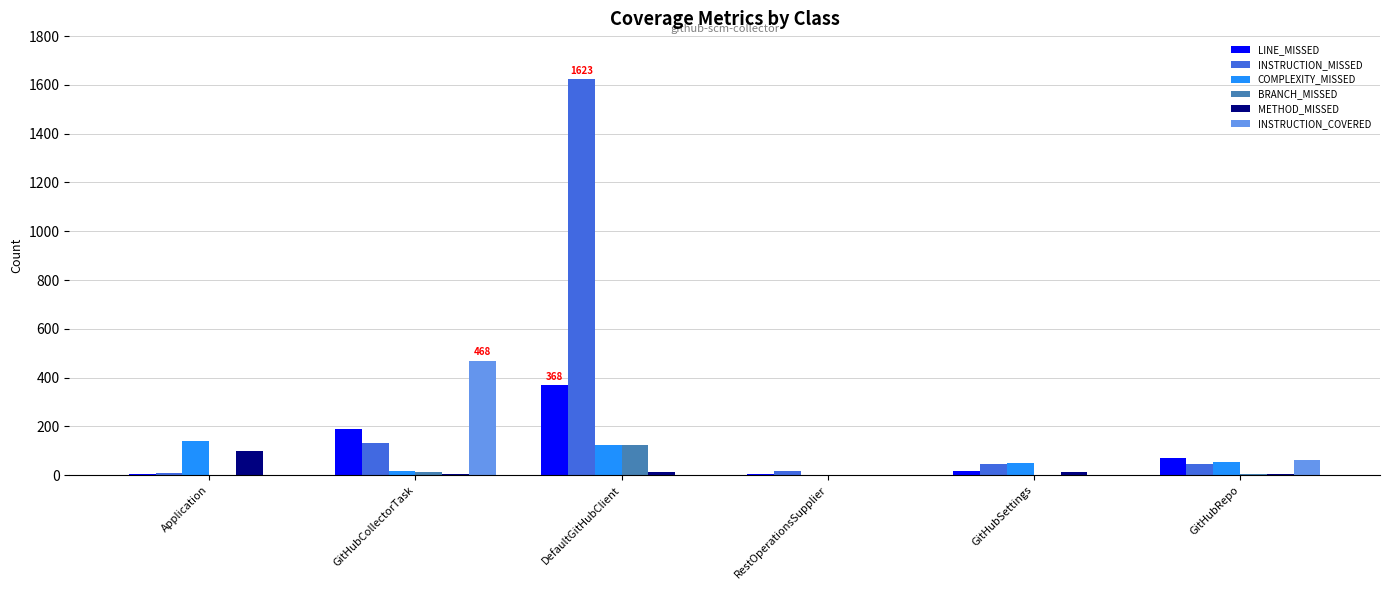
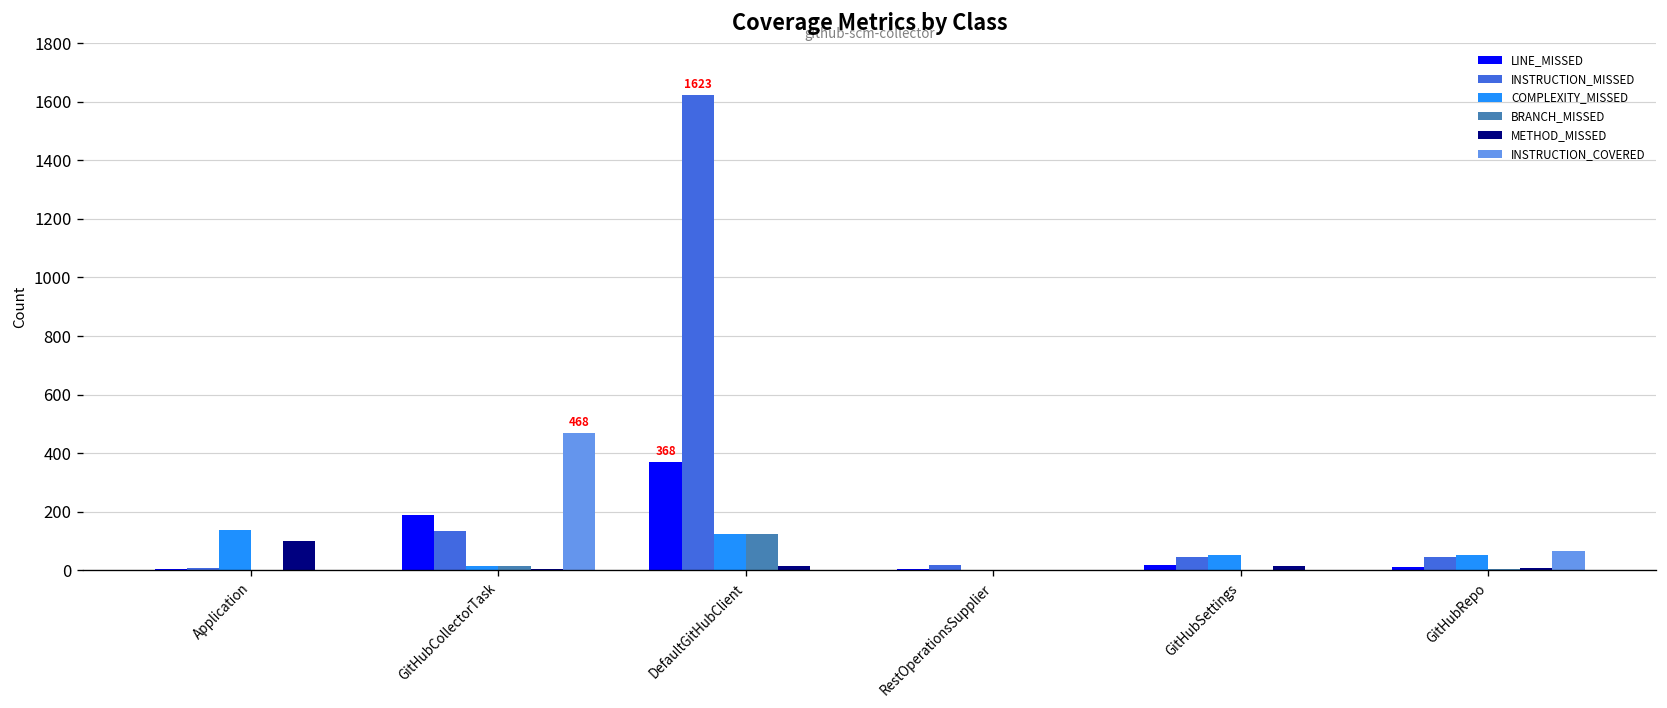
  {
    "LINE_MISSED": {
      "GitHubCollectorTask": 190,
      "GitHubSettings": 20,
-     "GitHubRepo": 70
+     "GitHubRepo": 10
    },
    "COMPLEXITY_MISSED": {
      "Application": 140,
      "GitHubCollectorTask": 20,
      "DefaultGitHubClient": 120,
      "GitHubSettings": 50,
      "GitHubRepo": 50
    },
    "METHOD_MISSED": {
      "Application": 100,
      "DefaultGitHubClient": 10,
      "GitHubSettings": 10
    }
  }
